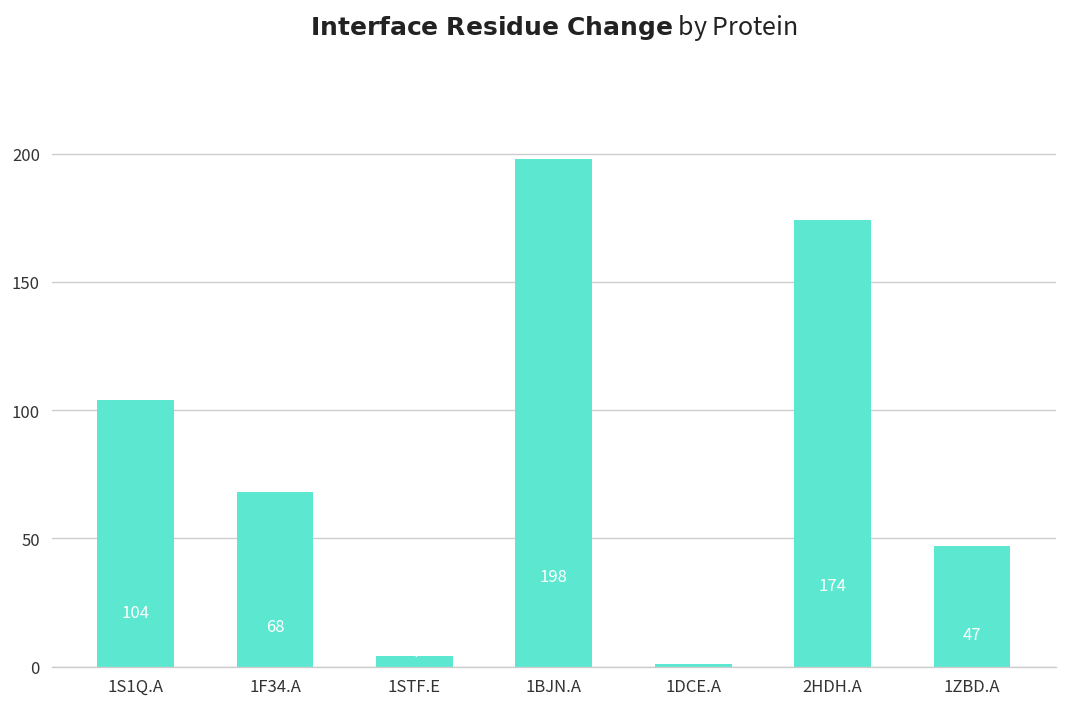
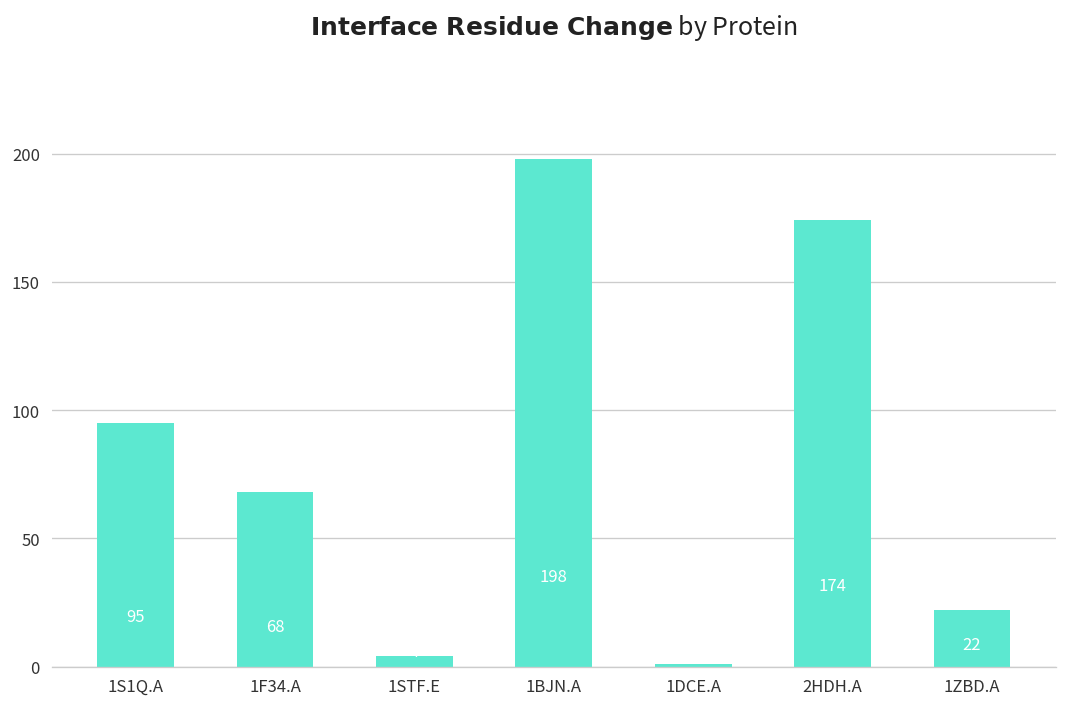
  {
-   "1S1Q.A": 104,
+   "1S1Q.A": 95,
    "1F34.A": 68,
    "1BJN.A": 198,
    "2HDH.A": 174,
-   "1ZBD.A": 47
+   "1ZBD.A": 22
  }
